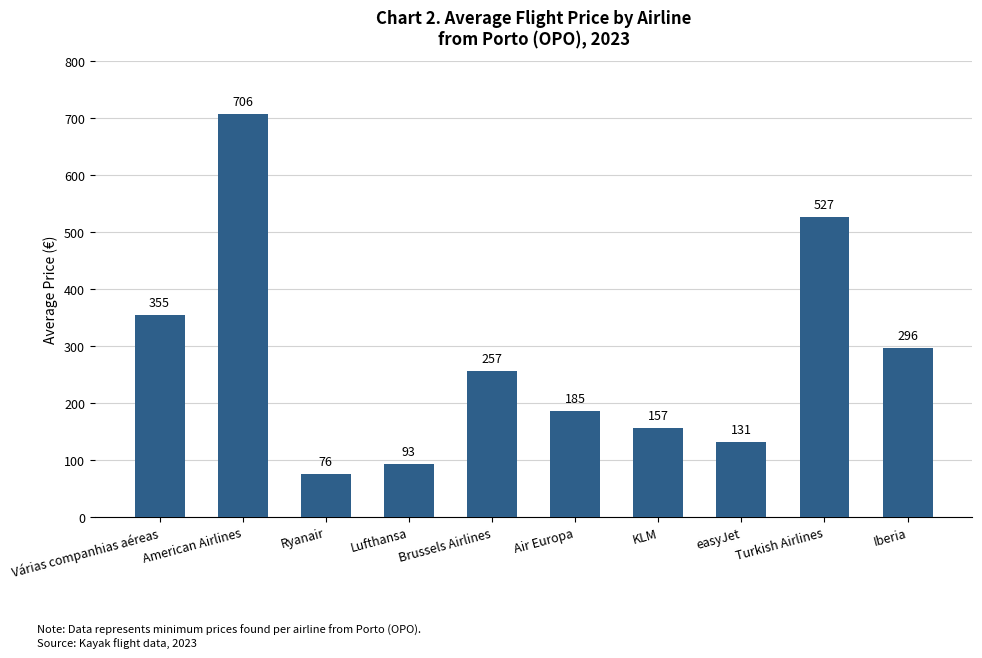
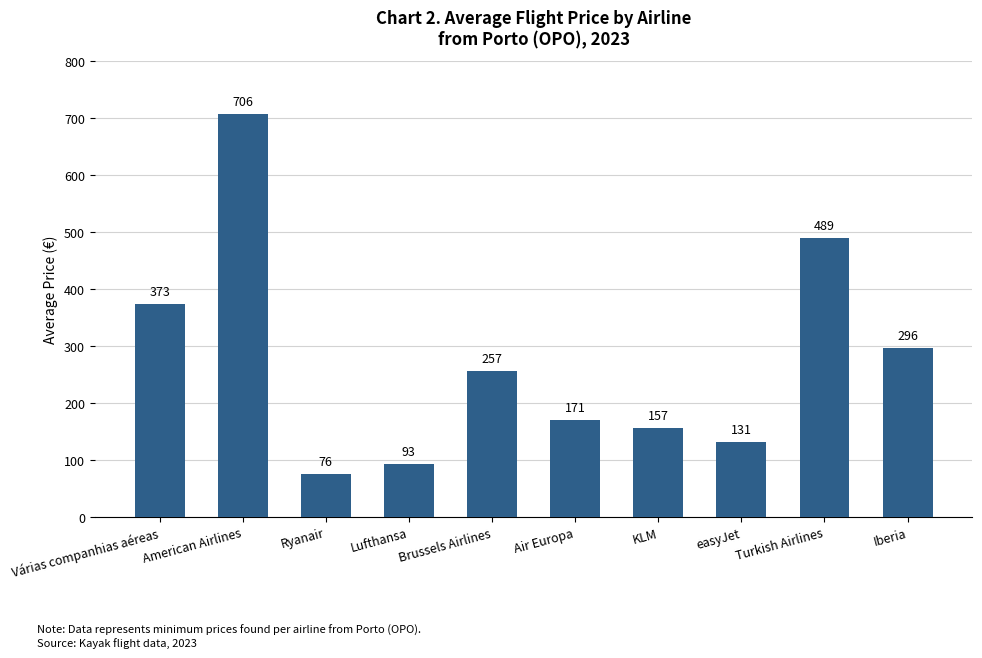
  {
-   "Várias companhias aéreas": 355,
+   "Várias companhias aéreas": 373,
    "American Airlines": 706,
    "Ryanair": 76,
    "Lufthansa": 93,
    "Brussels Airlines": 257,
-   "Air Europa": 185,
+   "Air Europa": 171,
    "KLM": 157,
    "easyJet": 131,
-   "Turkish Airlines": 527,
+   "Turkish Airlines": 489,
    "Iberia": 296
  }
